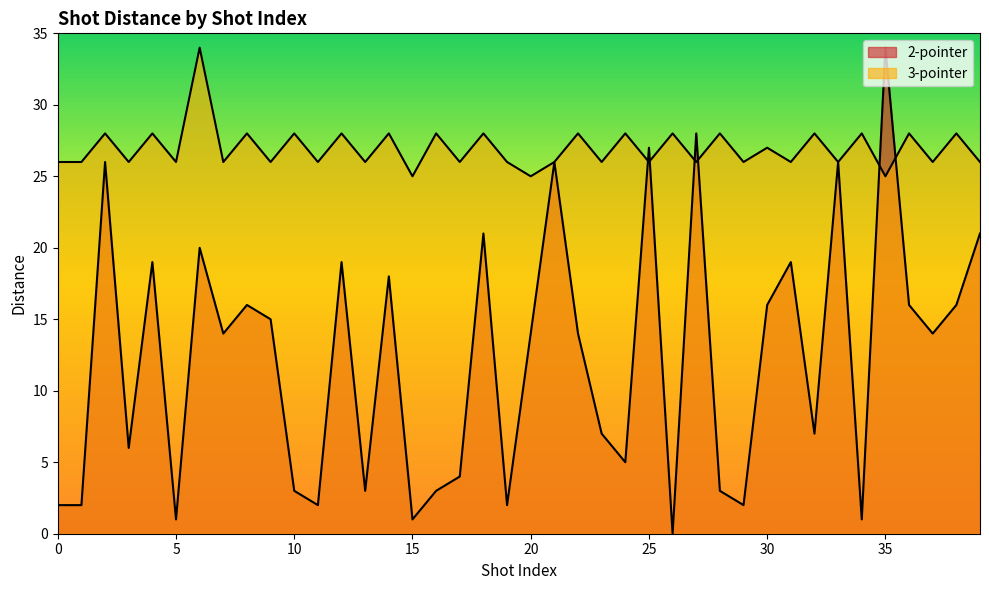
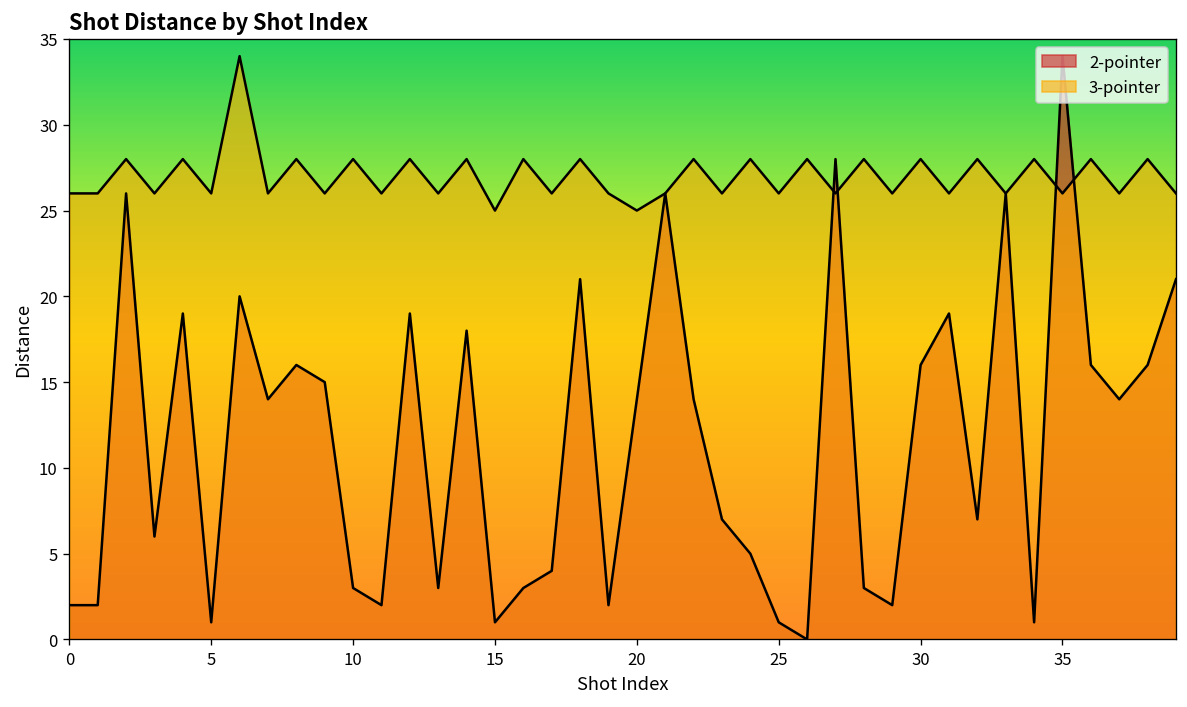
  {
    "2-pointer": {
      "0": 2,
      "5": 1,
      "10": 3,
      "15": 1,
      "20": 14,
-     "25": 27,
+     "25": 1,
      "30": 16
    },
    "3-pointer": {
      "0": 26,
      "5": 26,
      "10": 28,
      "15": 25,
      "20": 25,
      "25": 26,
-     "30": 27,
-     "35": 25
+     "30": 28,
+     "35": 26
    }
  }
